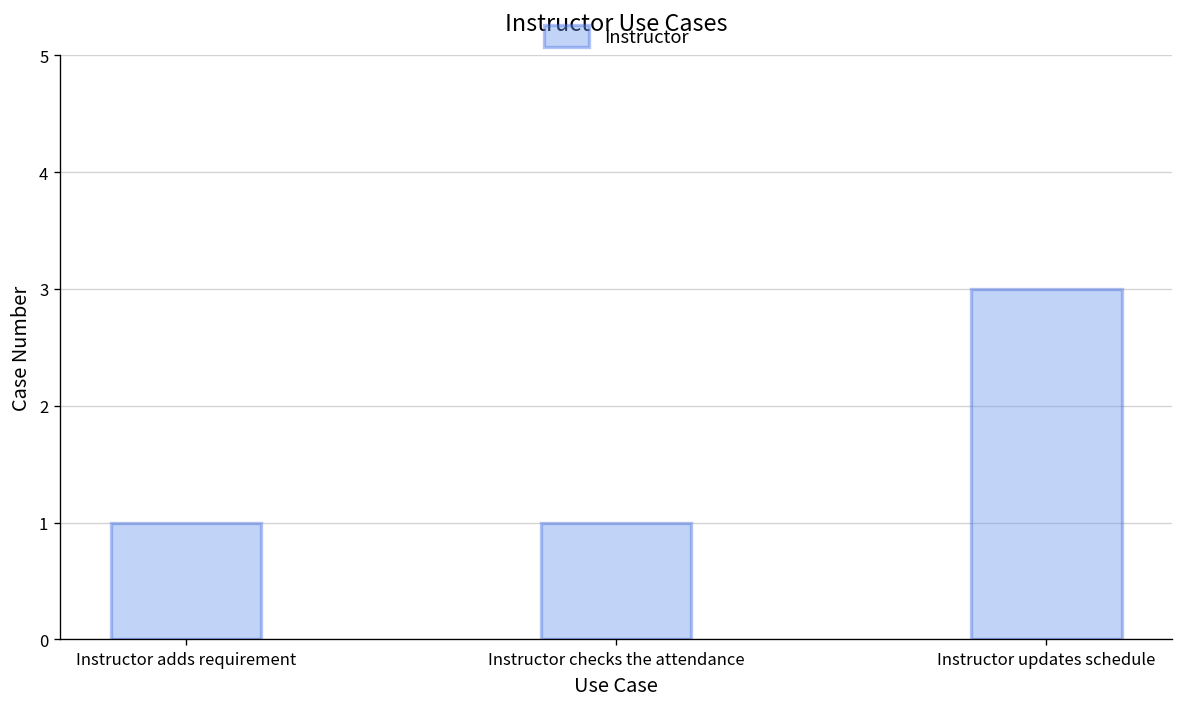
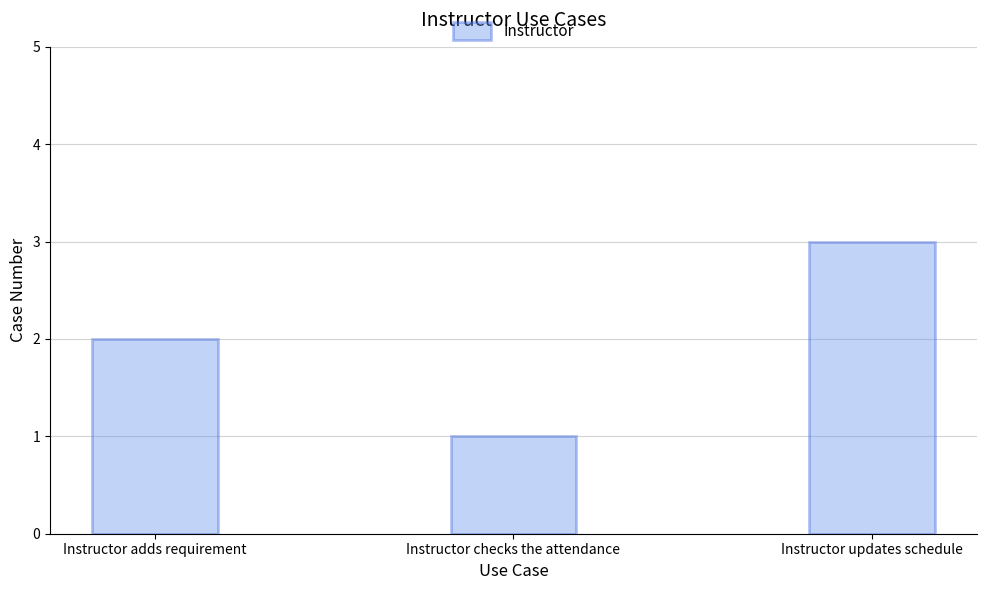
  {
-   "Instructor adds requirement": 1,
+   "Instructor adds requirement": 2,
    "Instructor checks the attendance": 1,
    "Instructor updates schedule": 3
  }
